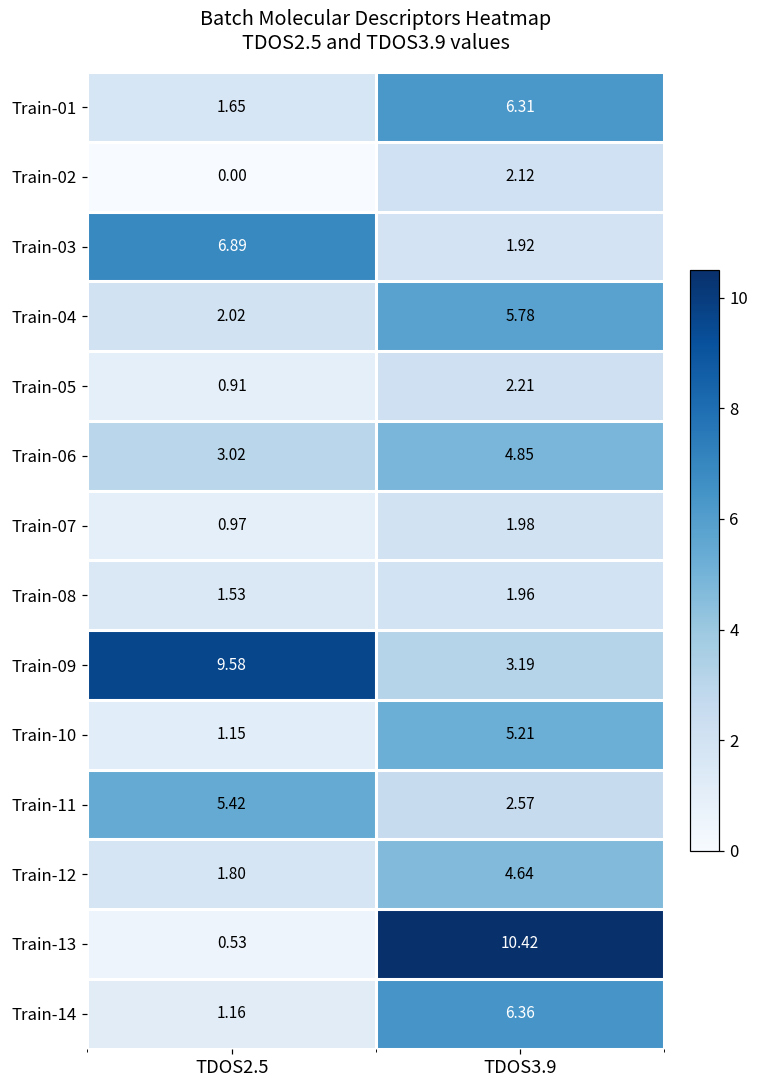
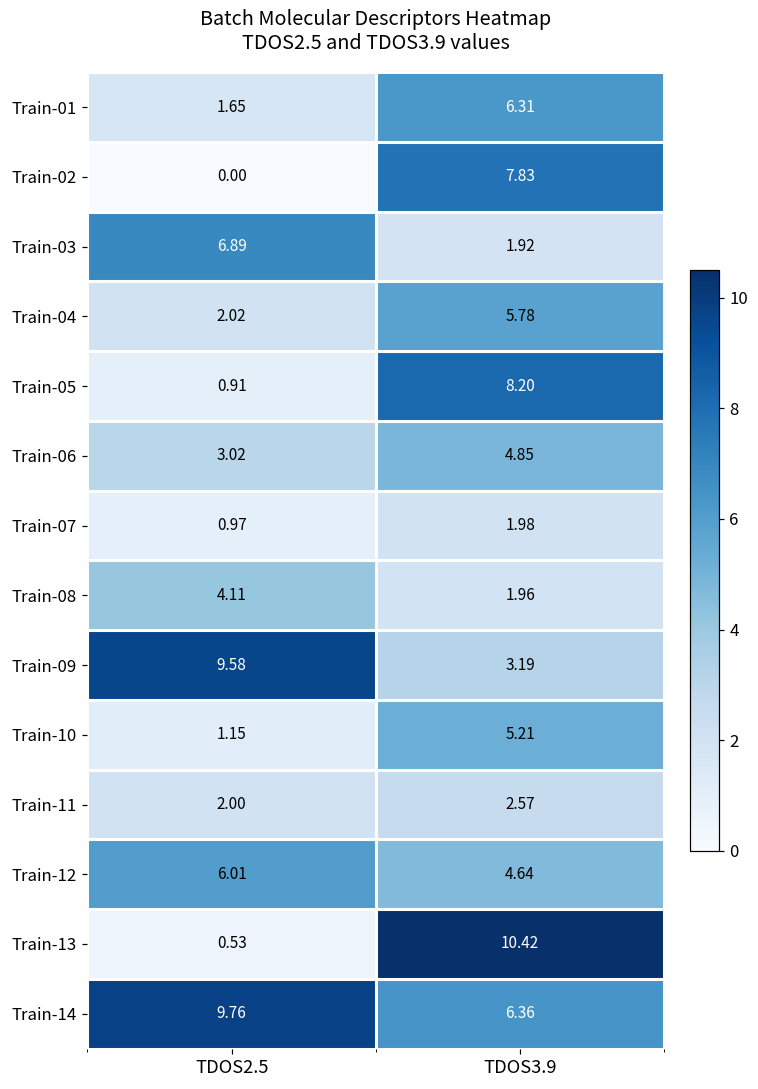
  {
    "Train-01": {
      "TDOS2.5": 1.65,
      "TDOS3.9": 6.31
    },
    "Train-02": {
      "TDOS2.5": 0.00,
-     "TDOS3.9": 2.12
+     "TDOS3.9": 7.83
    },
    "Train-03": {
      "TDOS2.5": 6.89,
      "TDOS3.9": 1.92
    },
    "Train-04": {
      "TDOS2.5": 2.02,
      "TDOS3.9": 5.78
    },
    "Train-05": {
      "TDOS2.5": 0.91,
-     "TDOS3.9": 2.21
+     "TDOS3.9": 8.20
    },
    "Train-06": {
      "TDOS2.5": 3.02,
      "TDOS3.9": 4.85
    },
    "Train-07": {
      "TDOS2.5": 0.97,
      "TDOS3.9": 1.98
    },
    "Train-08": {
-     "TDOS2.5": 1.53,
+     "TDOS2.5": 4.11,
      "TDOS3.9": 1.96
    },
    "Train-09": {
      "TDOS2.5": 9.58,
      "TDOS3.9": 3.19
    },
    "Train-10": {
      "TDOS2.5": 1.15,
      "TDOS3.9": 5.21
    },
    "Train-11": {
-     "TDOS2.5": 5.42,
+     "TDOS2.5": 2.00,
      "TDOS3.9": 2.57
    },
    "Train-12": {
-     "TDOS2.5": 1.80,
+     "TDOS2.5": 6.01,
      "TDOS3.9": 4.64
    },
    "Train-13": {
      "TDOS2.5": 0.53,
      "TDOS3.9": 10.42
    },
    "Train-14": {
-     "TDOS2.5": 1.16,
+     "TDOS2.5": 9.76,
      "TDOS3.9": 6.36
    }
  }
